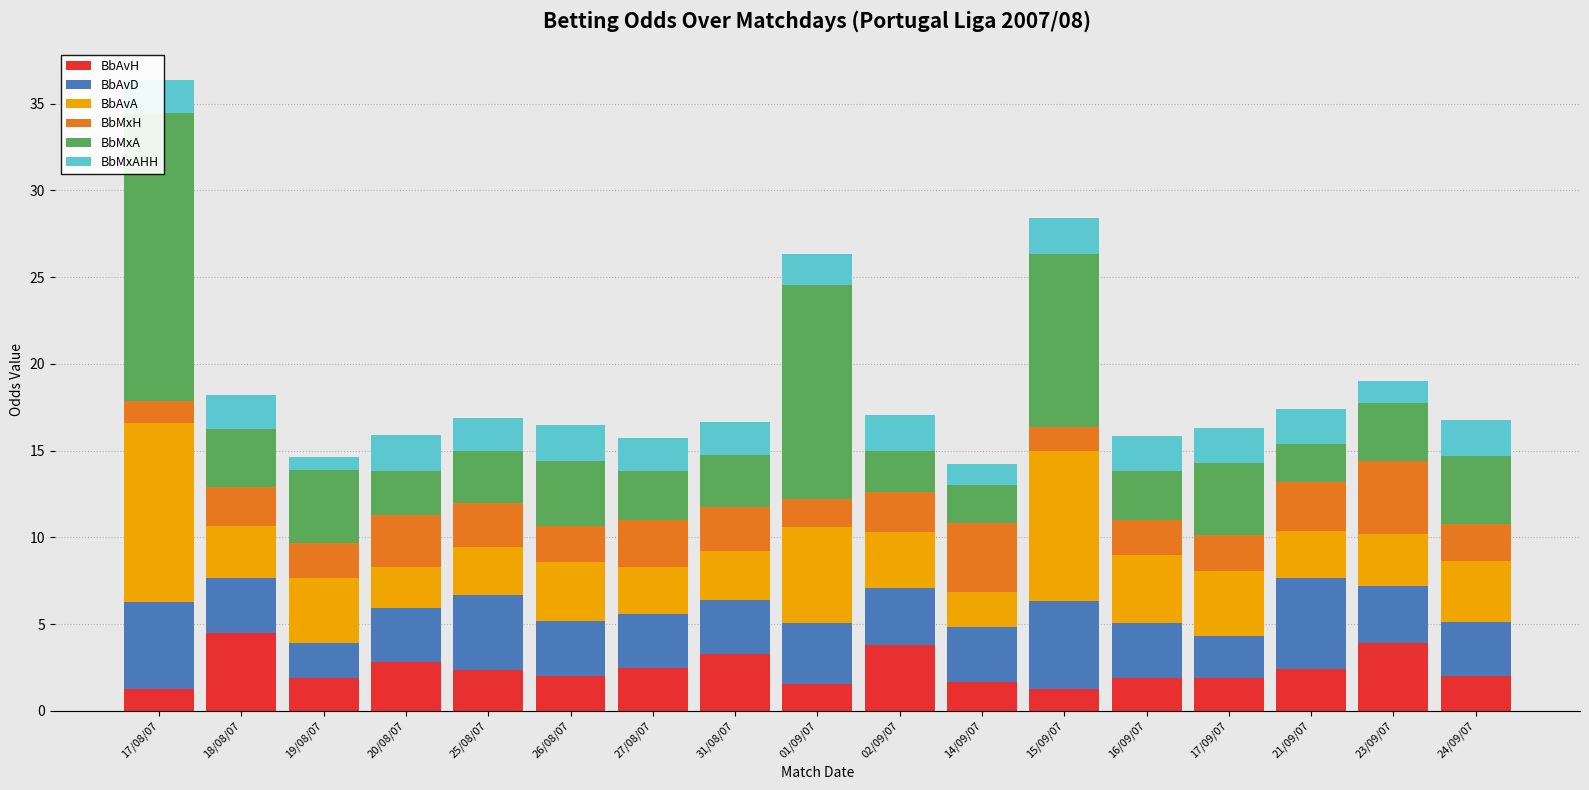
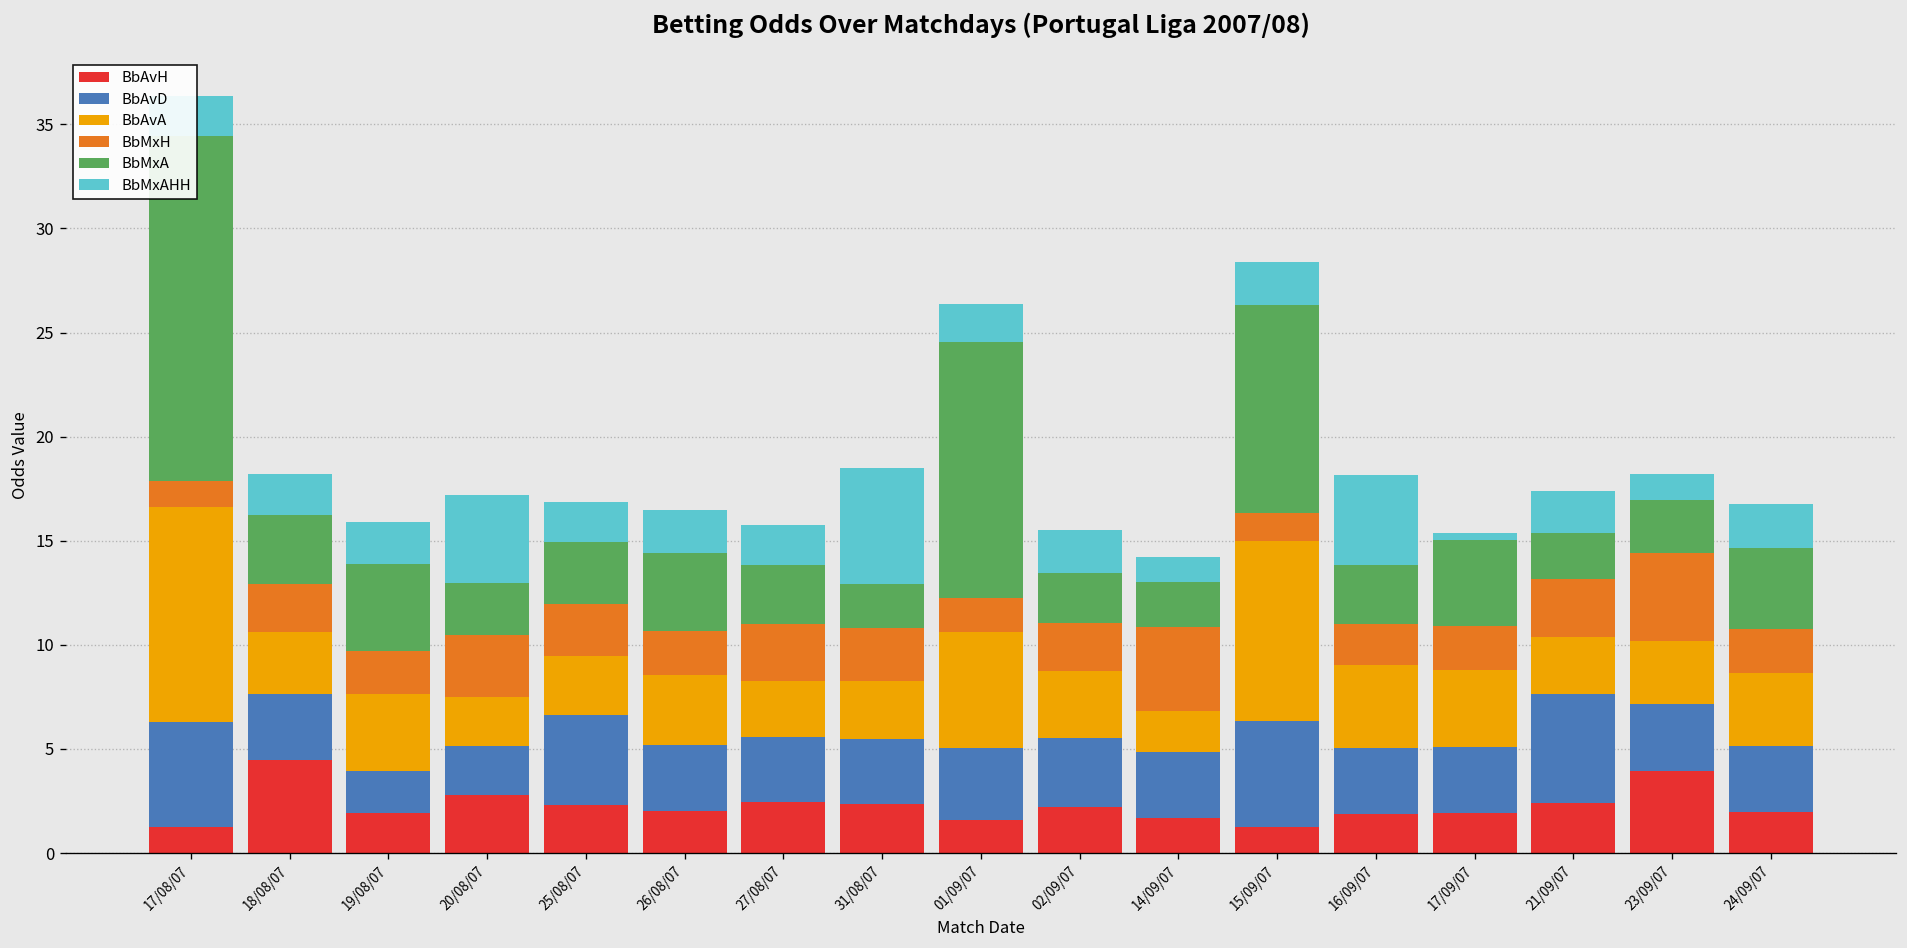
  {
    "BbAvH": {
      "17/08/07": 1.2,
      "18/08/07": 4.5,
      "19/08/07": 1.9,
      "20/08/07": 2.8,
      "25/08/07": 2.3,
      "26/08/07": 2.0,
      "27/08/07": 2.5,
-     "31/08/07": 3.3,
+     "31/08/07": 2.3,
      "01/09/07": 1.6,
-     "02/09/07": 3.8,
+     "02/09/07": 2.2,
      "14/09/07": 1.7,
      "15/09/07": 1.2,
      "16/09/07": 1.9,
      "17/09/07": 1.9,
      "21/09/07": 2.4,
      "23/09/07": 3.9,
      "24/09/07": 2.0
    },
    "BbAvD": {
      "17/08/07": 5.1,
      "18/08/07": 3.1,
      "19/08/07": 2.0,
-     "20/08/07": 3.1,
+     "20/08/07": 2.3,
      "25/08/07": 4.3,
      "26/08/07": 3.2,
      "27/08/07": 3.1,
      "31/08/07": 3.1,
      "01/09/07": 3.5,
      "02/09/07": 3.3,
      "14/09/07": 3.2,
      "15/09/07": 5.1,
      "16/09/07": 3.2,
-     "17/09/07": 2.4,
+     "17/09/07": 3.2,
      "21/09/07": 5.2,
      "23/09/07": 3.2,
      "24/09/07": 3.2
    },
    "BbMxA": {
      "18/08/07": 3.3,
      "19/08/07": 4.2,
      "20/08/07": 2.5,
      "25/08/07": 3.0,
      "26/08/07": 3.7,
      "27/08/07": 2.9,
-     "31/08/07": 3.0,
+     "31/08/07": 2.1,
      "01/09/07": 12.3,
      "02/09/07": 2.4,
      "14/09/07": 2.2,
      "15/09/07": 10.0,
      "16/09/07": 2.8,
      "17/09/07": 4.2,
      "21/09/07": 2.2,
-     "23/09/07": 3.3,
+     "23/09/07": 2.5,
      "24/09/07": 3.9
    },
    "BbMxAHH": {
      "18/08/07": 2.0,
-     "19/08/07": 0.7,
-     "20/08/07": 2.1,
+     "19/08/07": 2.0,
+     "20/08/07": 4.2,
      "25/08/07": 1.9,
      "26/08/07": 2.1,
      "27/08/07": 1.9,
-     "31/08/07": 1.9,
+     "31/08/07": 5.6,
      "01/09/07": 1.8,
      "02/09/07": 2.1,
      "14/09/07": 1.2,
      "15/09/07": 2.0,
-     "16/09/07": 2.1,
-     "17/09/07": 2.0,
+     "16/09/07": 4.3,
+     "17/09/07": 0.3,
      "21/09/07": 2.0,
      "23/09/07": 1.3,
      "24/09/07": 2.1
    }
  }
